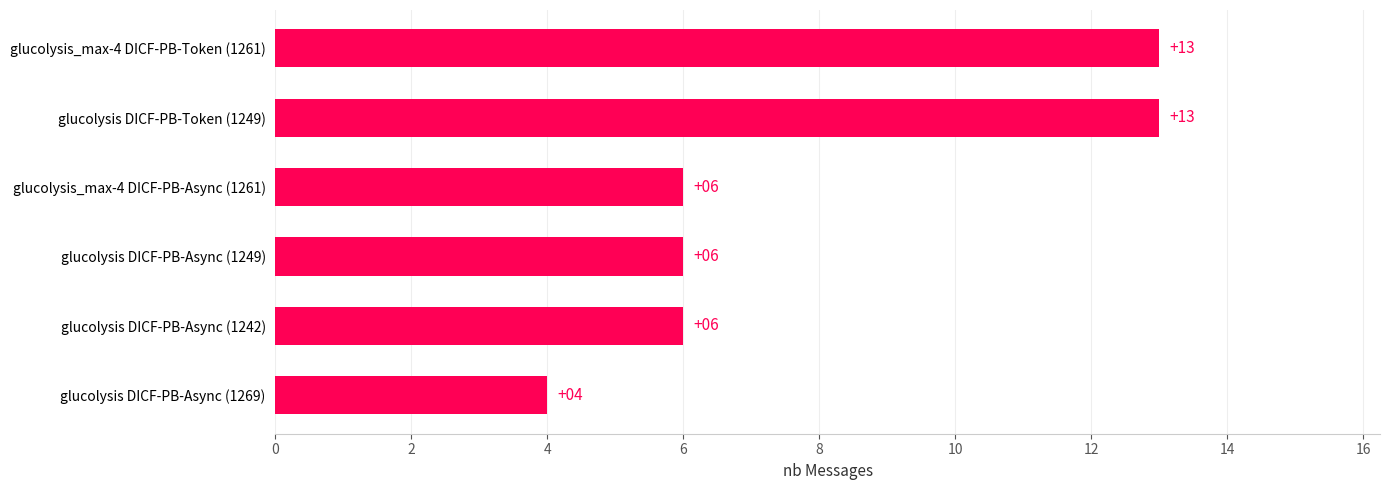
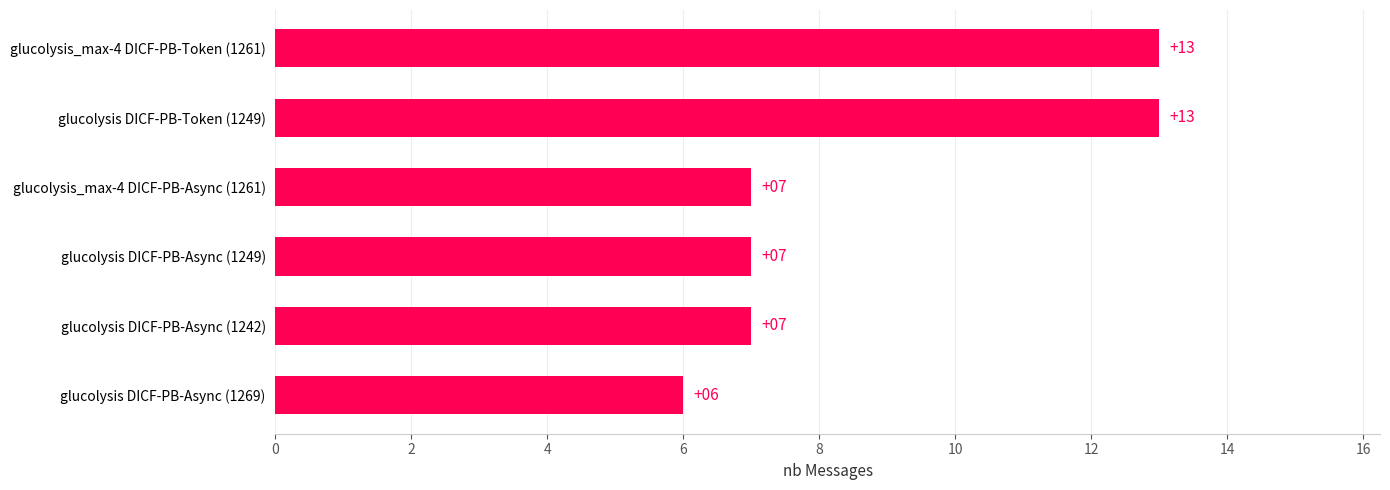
  {
    "glucolysis_max-4 DICF-PB-Token (1261)": "+13",
    "glucolysis DICF-PB-Token (1249)": "+13",
-   "glucolysis_max-4 DICF-PB-Async (1261)": "+06",
-   "glucolysis DICF-PB-Async (1249)": "+06",
-   "glucolysis DICF-PB-Async (1242)": "+06",
-   "glucolysis DICF-PB-Async (1269)": "+04"
+   "glucolysis_max-4 DICF-PB-Async (1261)": "+07",
+   "glucolysis DICF-PB-Async (1249)": "+07",
+   "glucolysis DICF-PB-Async (1242)": "+07",
+   "glucolysis DICF-PB-Async (1269)": "+06"
  }
